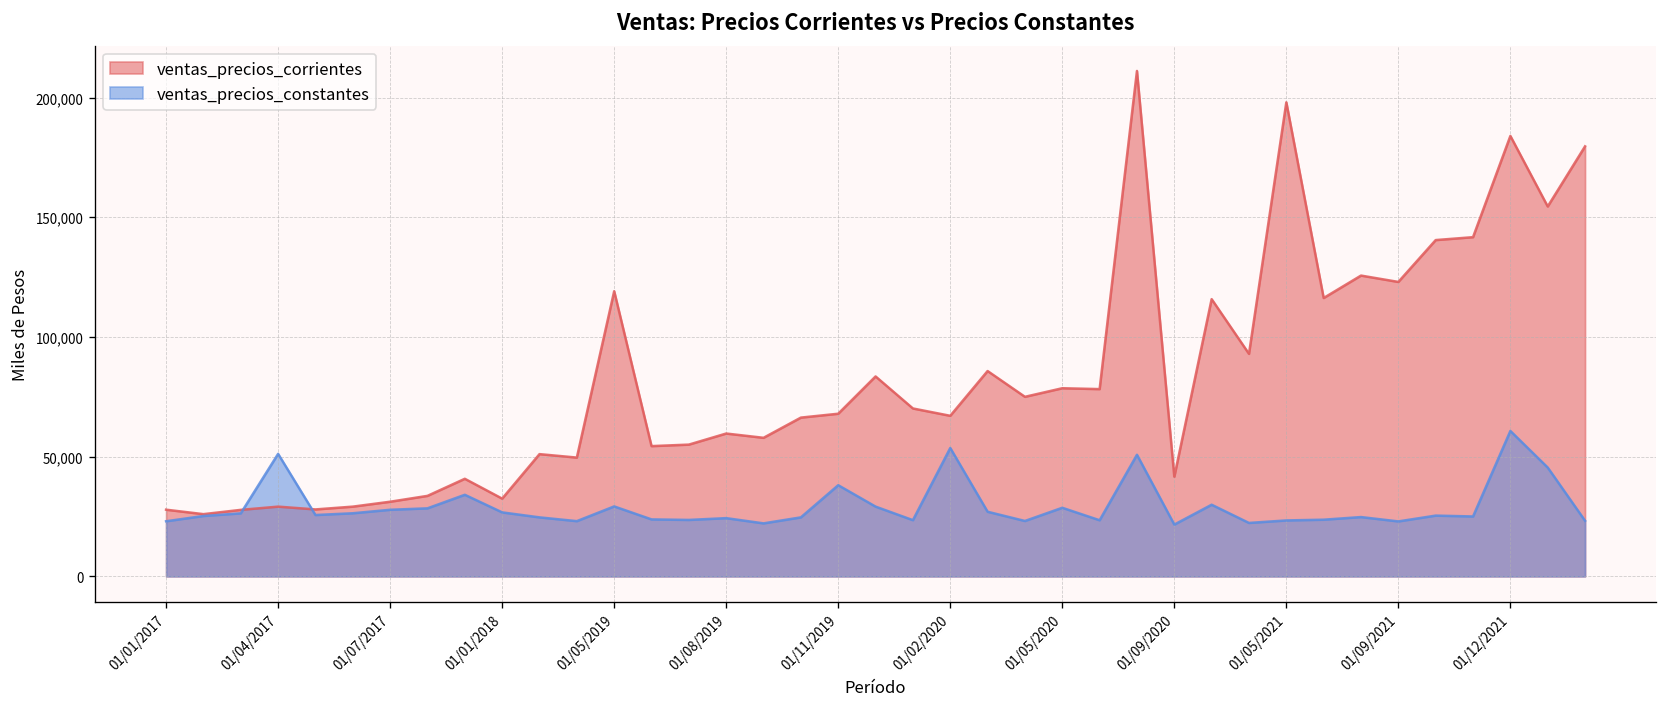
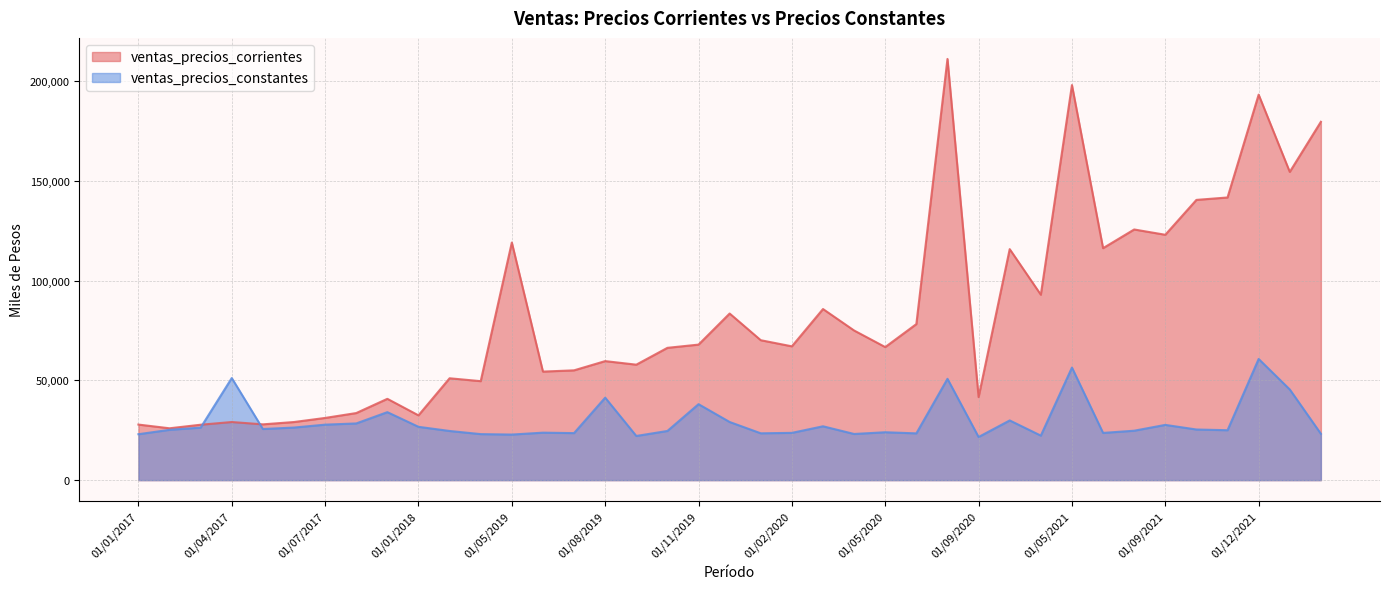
  {
    "ventas_precios_corrientes": {
      "01/01/2017": "28,000",
      "01/04/2017": "29,000",
      "01/07/2017": "31,000",
      "01/01/2018": "32,000",
      "01/05/2019": "119,000",
      "01/08/2019": "60,000",
      "01/11/2019": "68,000",
      "01/02/2020": "67,000",
-     "01/05/2020": "79,000",
+     "01/05/2020": "67,000",
      "01/09/2020": "42,000",
      "01/05/2021": "198,000",
      "01/09/2021": "123,000",
-     "01/12/2021": "184,000"
+     "01/12/2021": "193,000"
    },
    "ventas_precios_constantes": {
      "01/01/2017": "23,000",
      "01/04/2017": "51,000",
      "01/07/2017": "28,000",
      "01/01/2018": "27,000",
-     "01/05/2019": "29,000",
-     "01/08/2019": "24,000",
+     "01/05/2019": "23,000",
+     "01/08/2019": "41,000",
      "01/11/2019": "38,000",
-     "01/02/2020": "54,000",
-     "01/05/2020": "29,000",
+     "01/02/2020": "24,000",
+     "01/05/2020": "24,000",
      "01/09/2020": "22,000",
-     "01/05/2021": "23,000",
-     "01/09/2021": "23,000",
+     "01/05/2021": "56,000",
+     "01/09/2021": "28,000",
      "01/12/2021": "61,000"
    }
  }
